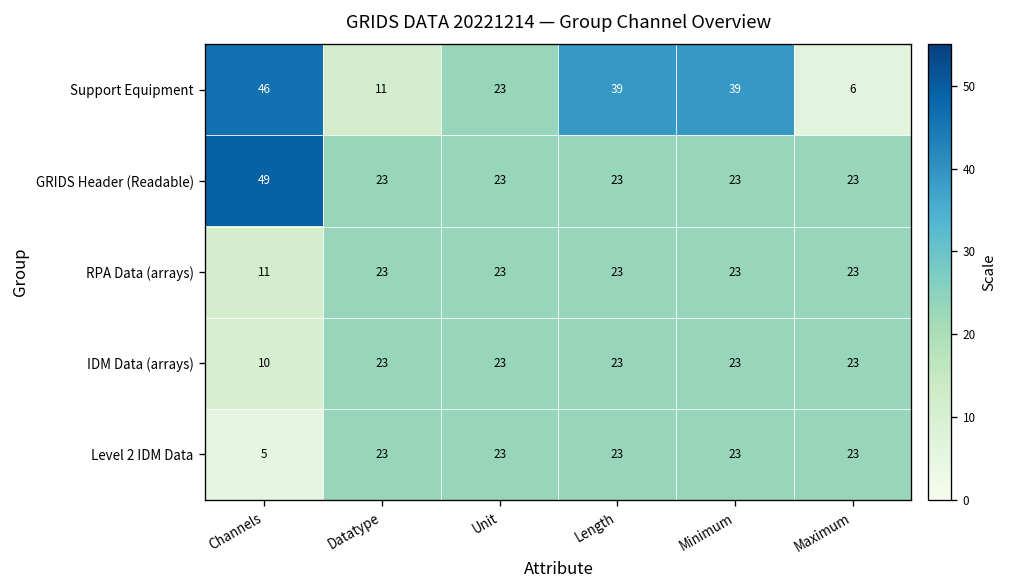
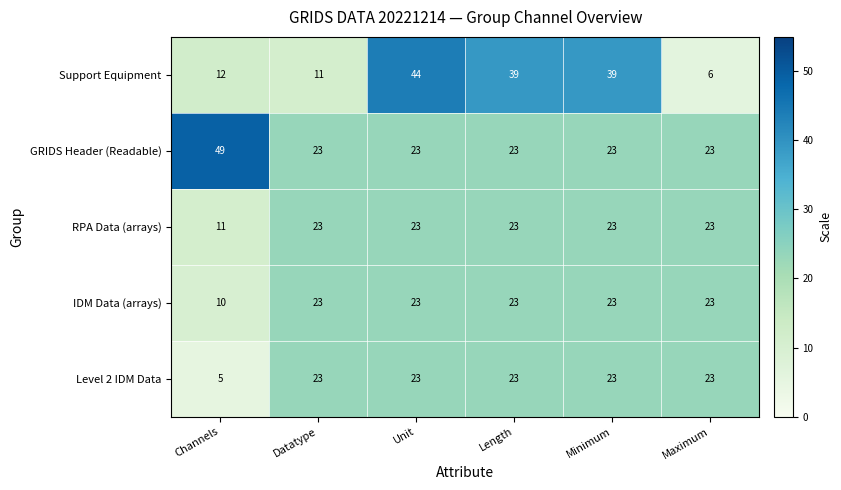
  {
    "Support Equipment": {
-     "Channels": 46,
+     "Channels": 12,
      "Datatype": 11,
-     "Unit": 23,
+     "Unit": 44,
      "Length": 39,
      "Minimum": 39,
      "Maximum": 6
    },
    "GRIDS Header (Readable)": {
      "Channels": 49,
      "Datatype": 23,
      "Unit": 23,
      "Length": 23,
      "Minimum": 23,
      "Maximum": 23
    },
    "RPA Data (arrays)": {
      "Channels": 11,
      "Datatype": 23,
      "Unit": 23,
      "Length": 23,
      "Minimum": 23,
      "Maximum": 23
    },
    "IDM Data (arrays)": {
      "Channels": 10,
      "Datatype": 23,
      "Unit": 23,
      "Length": 23,
      "Minimum": 23,
      "Maximum": 23
    },
    "Level 2 IDM Data": {
      "Channels": 5,
      "Datatype": 23,
      "Unit": 23,
      "Length": 23,
      "Minimum": 23,
      "Maximum": 23
    }
  }
